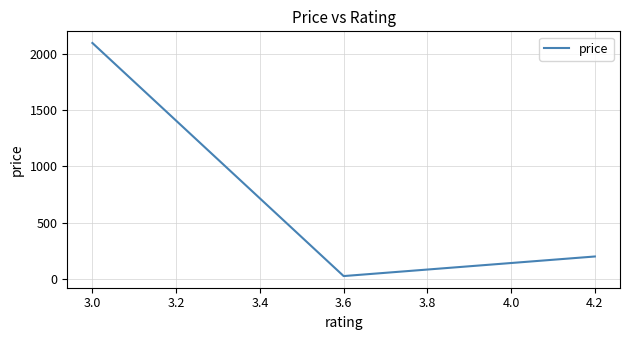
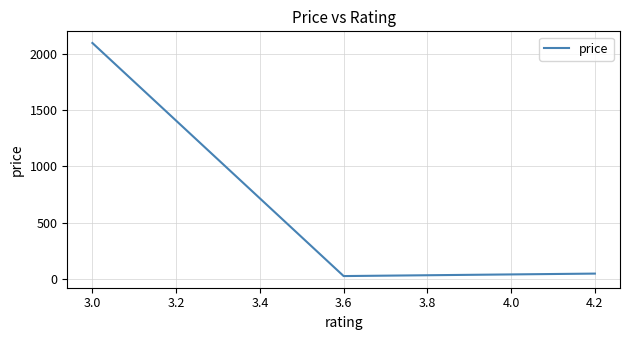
  {
    "3.0": 2100,
    "3.6": 20,
-   "4.2": 200
+   "4.2": 40
  }
